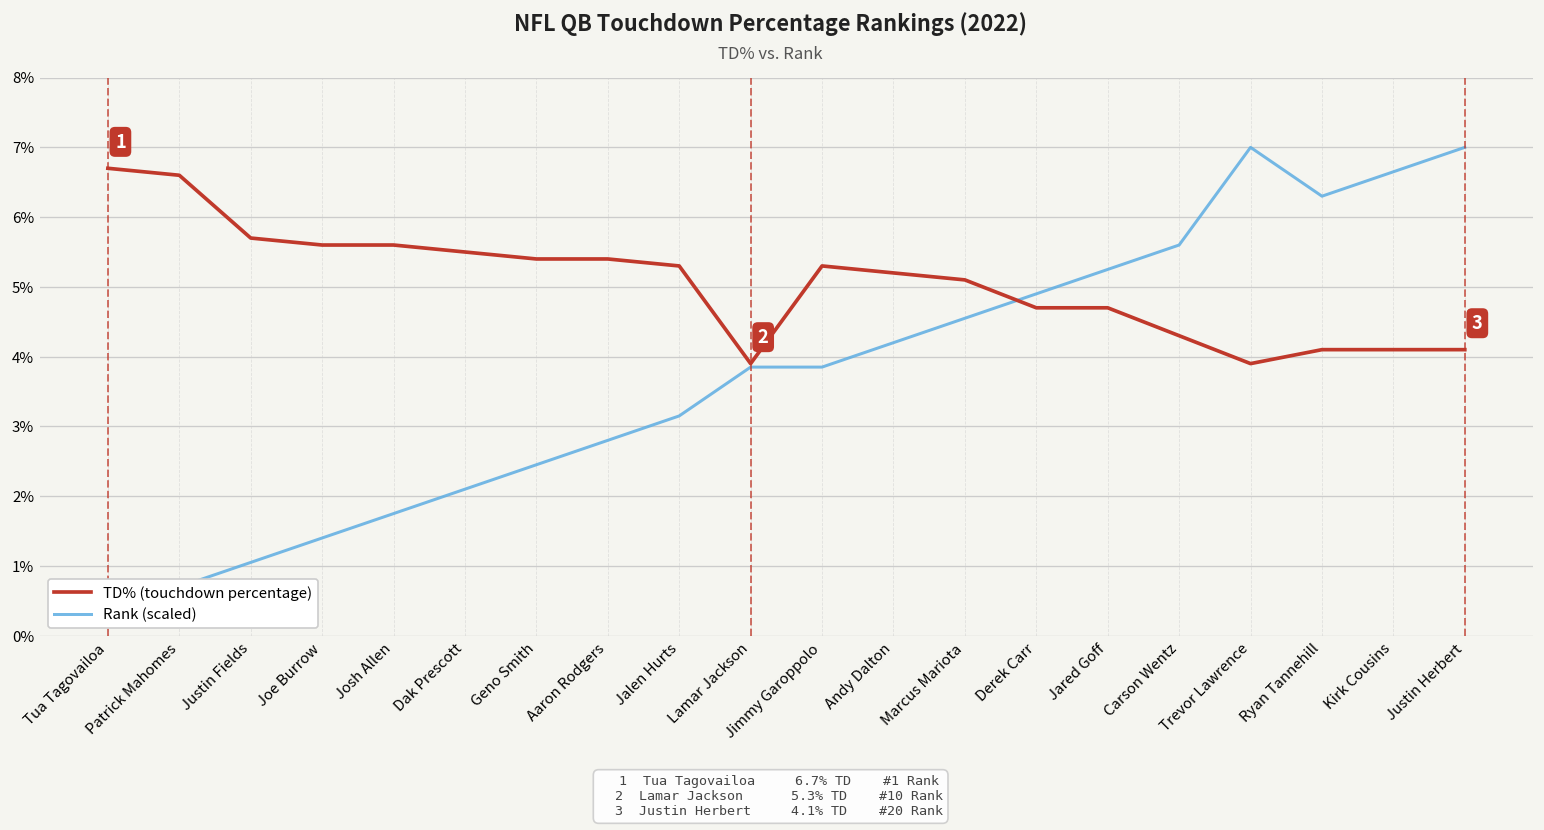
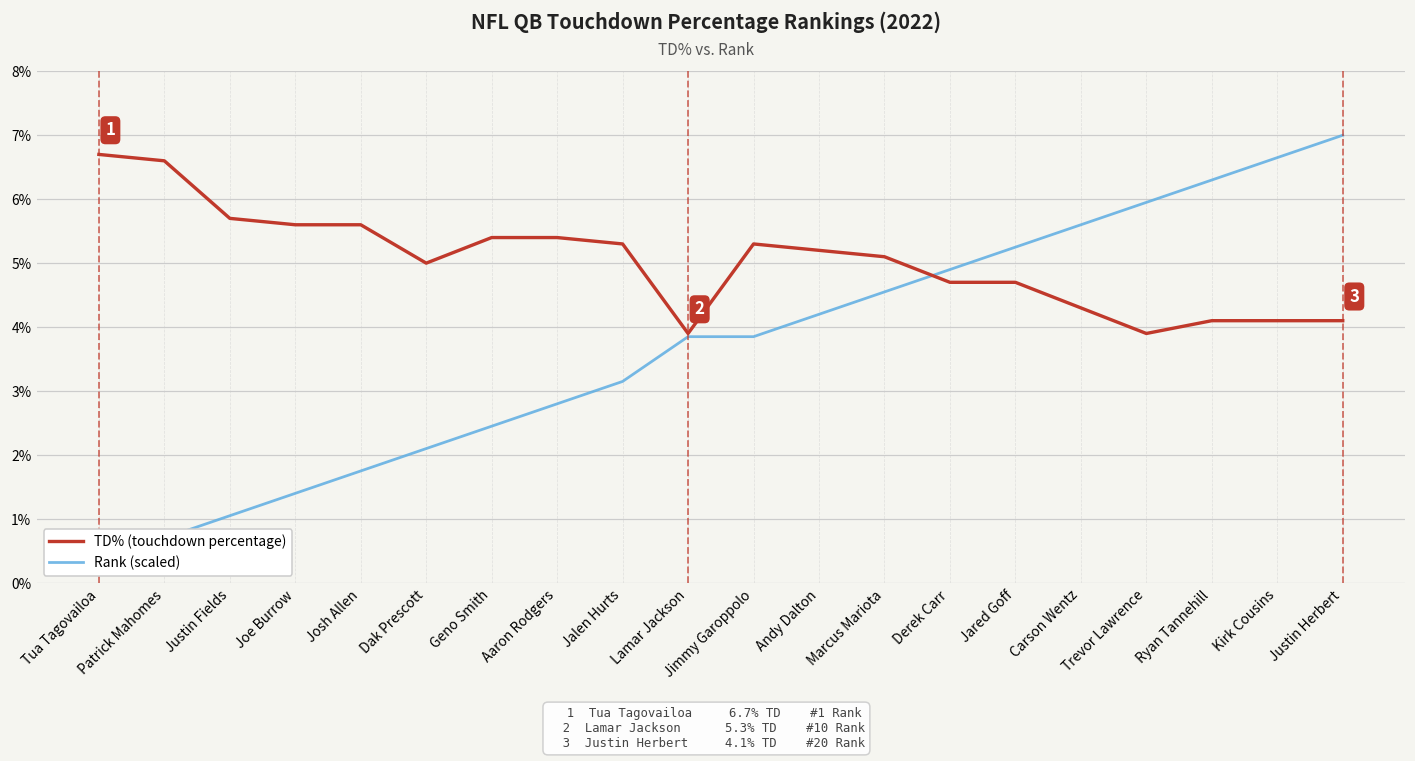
  {
    "TD% (touchdown percentage)": {
      "Patrick Mahomes": "6.6%",
      "Justin Fields": "5.7%",
      "Joe Burrow": "5.6%",
      "Josh Allen": "5.6%",
-     "Dak Prescott": "5.5%",
+     "Dak Prescott": "5.0%",
      "Geno Smith": "5.4%",
      "Aaron Rodgers": "5.4%",
      "Jalen Hurts": "5.3%",
      "Jimmy Garoppolo": "5.3%",
      "Andy Dalton": "5.2%",
      "Marcus Mariota": "5.1%",
      "Derek Carr": "4.7%",
      "Jared Goff": "4.7%",
      "Carson Wentz": "4.3%",
      "Trevor Lawrence": "3.9%",
      "Ryan Tannehill": "4.1%",
      "Kirk Cousins": "4.1%"
    },
    "Rank (scaled)": {
      "Justin Fields": "1.0%",
      "Joe Burrow": "1.4%",
      "Josh Allen": "1.8%",
      "Dak Prescott": "2.1%",
      "Geno Smith": "2.4%",
      "Aaron Rodgers": "2.8%",
      "Jalen Hurts": "3.2%",
      "Lamar Jackson": "3.8%",
      "Jimmy Garoppolo": "3.8%",
      "Andy Dalton": "4.2%",
      "Marcus Mariota": "4.6%",
      "Derek Carr": "4.9%",
      "Jared Goff": "5.3%",
      "Carson Wentz": "5.6%",
-     "Trevor Lawrence": "7.0%",
+     "Trevor Lawrence": "5.9%",
      "Ryan Tannehill": "6.3%",
      "Kirk Cousins": "6.6%",
      "Justin Herbert": "7.0%"
    }
  }
